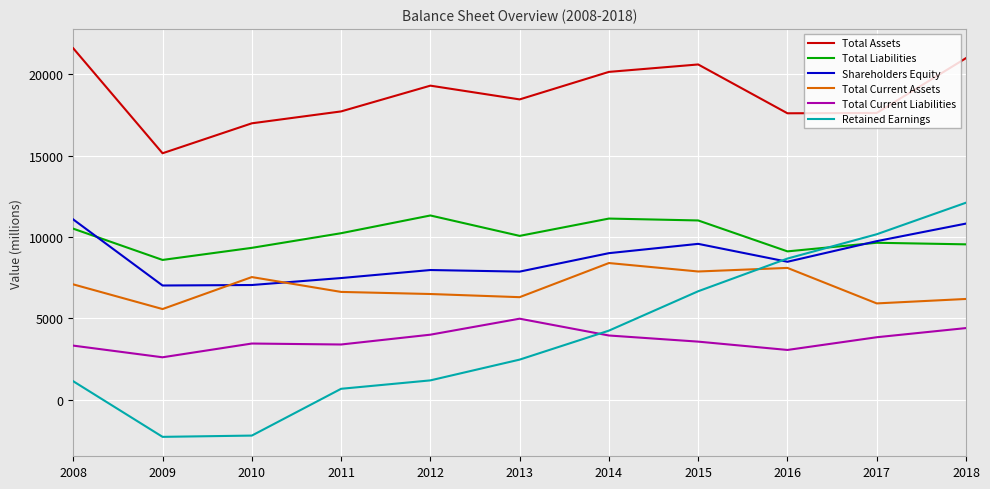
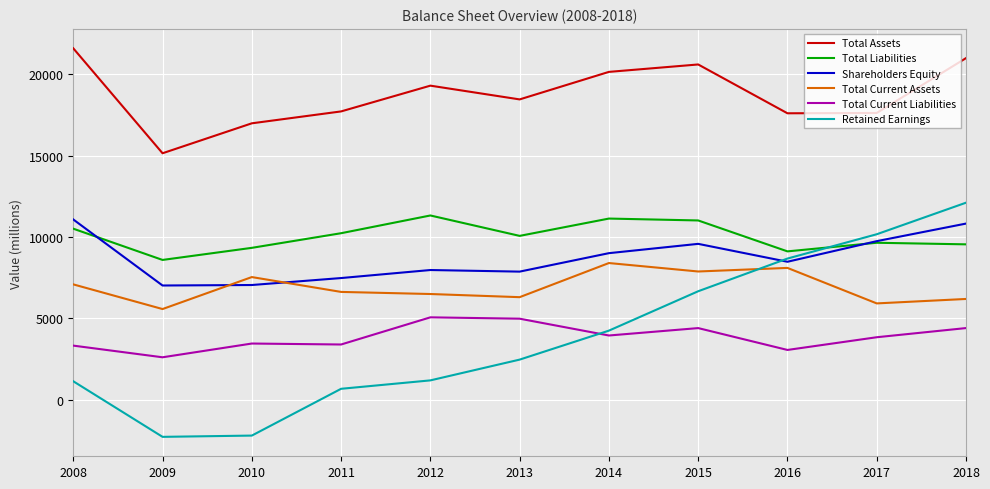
  {
    "Total Assets": {
      "2008": 21600,
      "2009": 15200,
      "2010": 17000,
      "2011": 17700,
      "2012": 19300,
      "2013": 18500,
      "2014": 20200,
      "2015": 20600,
      "2016": 17600,
      "2018": 21000
    },
    "Total Liabilities": {
      "2008": 10500,
      "2009": 8600,
      "2010": 9300,
      "2011": 10200,
      "2012": 11300,
      "2013": 10100,
      "2014": 11100,
      "2015": 11000,
      "2016": 9100,
      "2018": 9600
    },
    "Shareholders Equity": {
      "2008": 11100,
      "2009": 7000,
      "2010": 7100,
      "2011": 7500,
      "2012": 8000,
      "2013": 7900,
      "2014": 9000,
      "2015": 9600,
      "2016": 8500,
      "2018": 10800
    },
    "Total Current Assets": {
      "2008": 7100,
      "2009": 5600,
      "2010": 7500,
      "2011": 6600,
      "2012": 6500,
      "2013": 6300,
      "2014": 8400,
      "2015": 7900,
      "2016": 8100,
      "2017": 5900,
      "2018": 6200
    },
    "Total Current Liabilities": {
      "2008": 3300,
      "2009": 2600,
      "2010": 3500,
      "2011": 3400,
-     "2012": 4000,
+     "2012": 5100,
      "2013": 5000,
      "2014": 4000,
-     "2015": 3600,
+     "2015": 4400,
      "2016": 3100,
      "2017": 3800,
      "2018": 4400
    },
    "Retained Earnings": {
      "2008": 1100,
      "2009": -2300,
      "2010": -2200,
      "2011": 700,
      "2012": 1200,
      "2013": 2500,
      "2014": 4300,
      "2015": 6700,
      "2016": 8700,
      "2017": 10200,
      "2018": 12100
    }
  }
